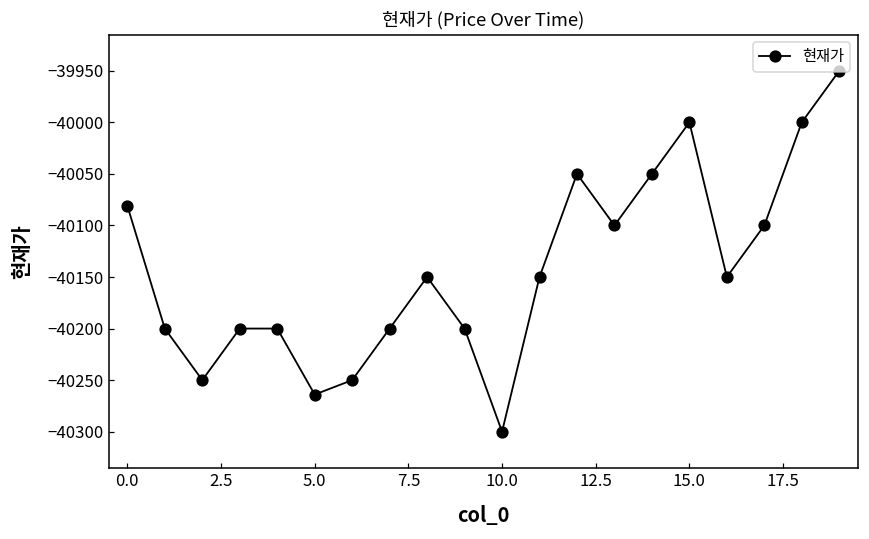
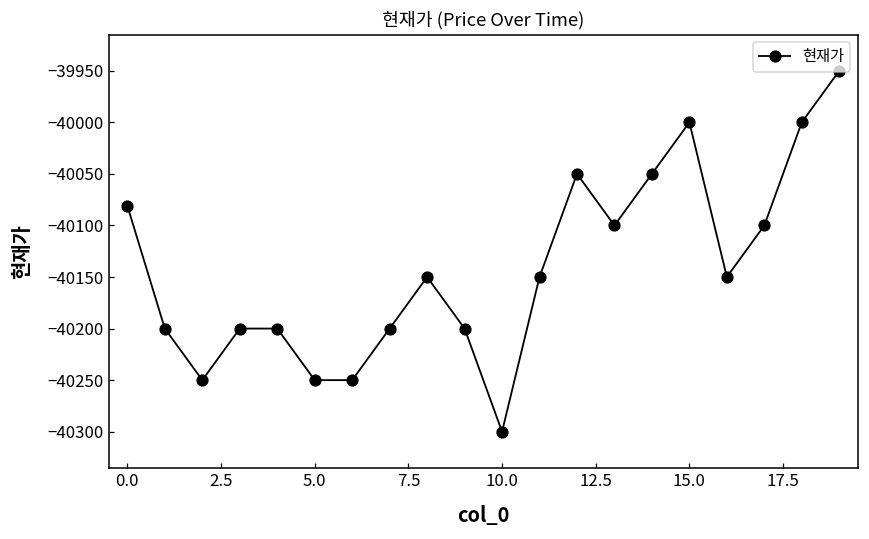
  {
    "0.0": -40080,
-   "5.0": -40260,
+   "5.0": -40250,
    "10.0": -40300,
    "15.0": -40000
  }
